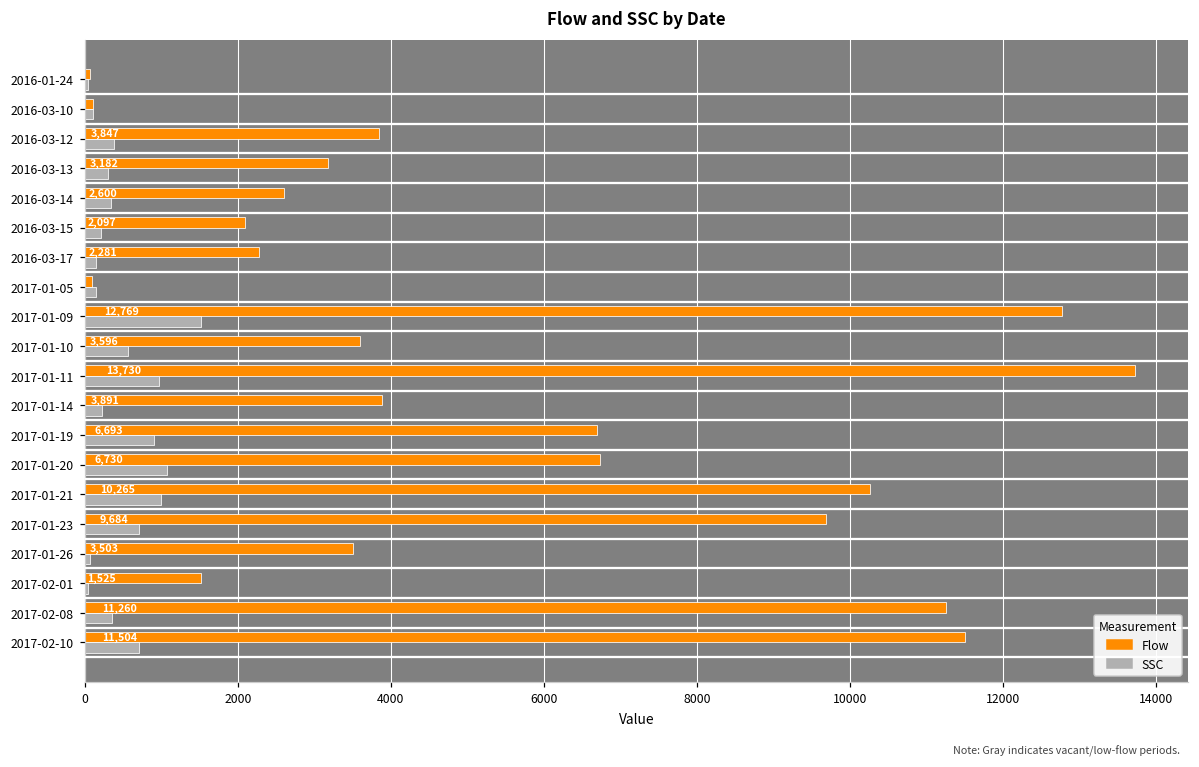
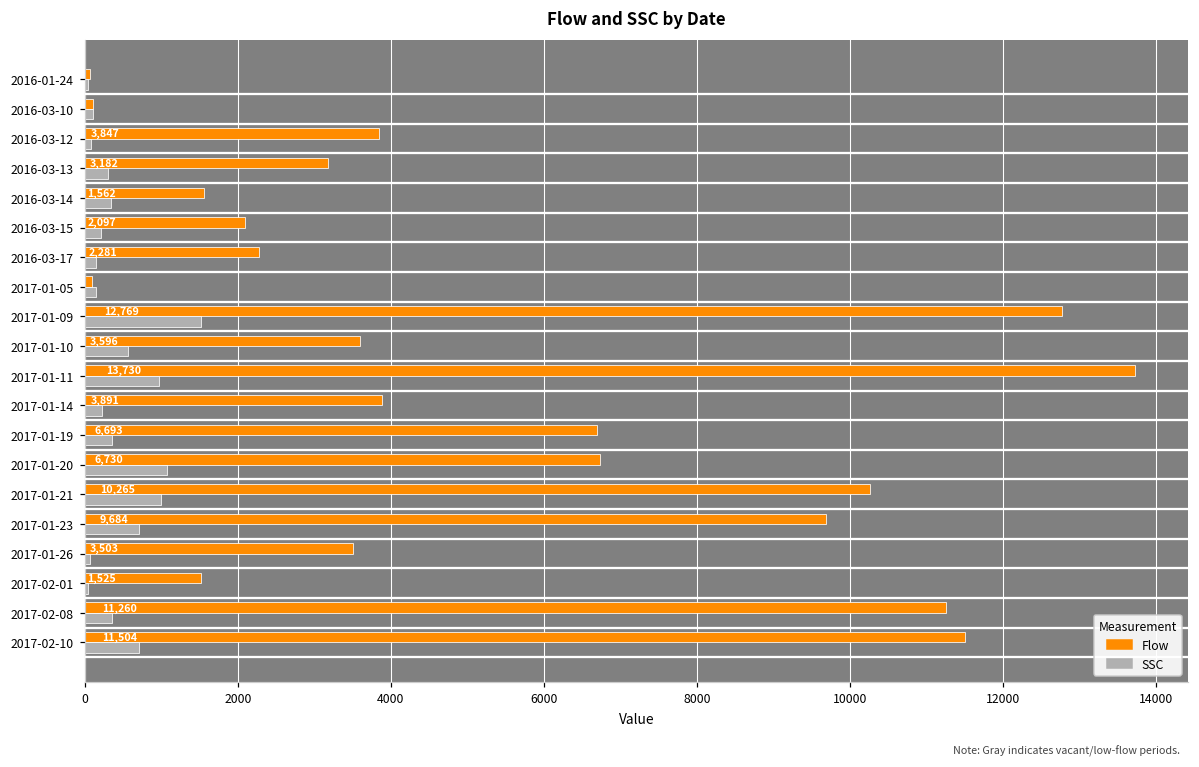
  {
    "Flow": {
      "2016-03-12": "3,847",
      "2016-03-13": "3,182",
-     "2016-03-14": "2,600",
+     "2016-03-14": "1,562",
      "2016-03-15": "2,097",
      "2016-03-17": "2,281",
      "2017-01-09": "12,769",
      "2017-01-10": "3,596",
      "2017-01-11": "13,730",
      "2017-01-14": "3,891",
      "2017-01-19": "6,693",
      "2017-01-20": "6,730",
      "2017-01-21": "10,265",
      "2017-01-23": "9,684",
      "2017-01-26": "3,503",
      "2017-02-01": "1,525",
      "2017-02-08": "11,260",
      "2017-02-10": "11,504"
    },
    "SSC": {
      "2016-01-24": "0",
      "2016-03-10": "100",
-     "2016-03-12": "400",
+     "2016-03-12": "100",
      "2016-03-13": "300",
      "2016-03-14": "300",
      "2016-03-15": "200",
      "2016-03-17": "100",
      "2017-01-05": "200",
      "2017-01-09": "1500",
      "2017-01-10": "600",
      "2017-01-11": "1000",
      "2017-01-14": "200",
-     "2017-01-19": "900",
+     "2017-01-19": "400",
      "2017-01-20": "1100",
      "2017-01-21": "1000",
      "2017-01-23": "700",
      "2017-01-26": "100",
      "2017-02-01": "0",
      "2017-02-08": "400",
      "2017-02-10": "700"
    }
  }
